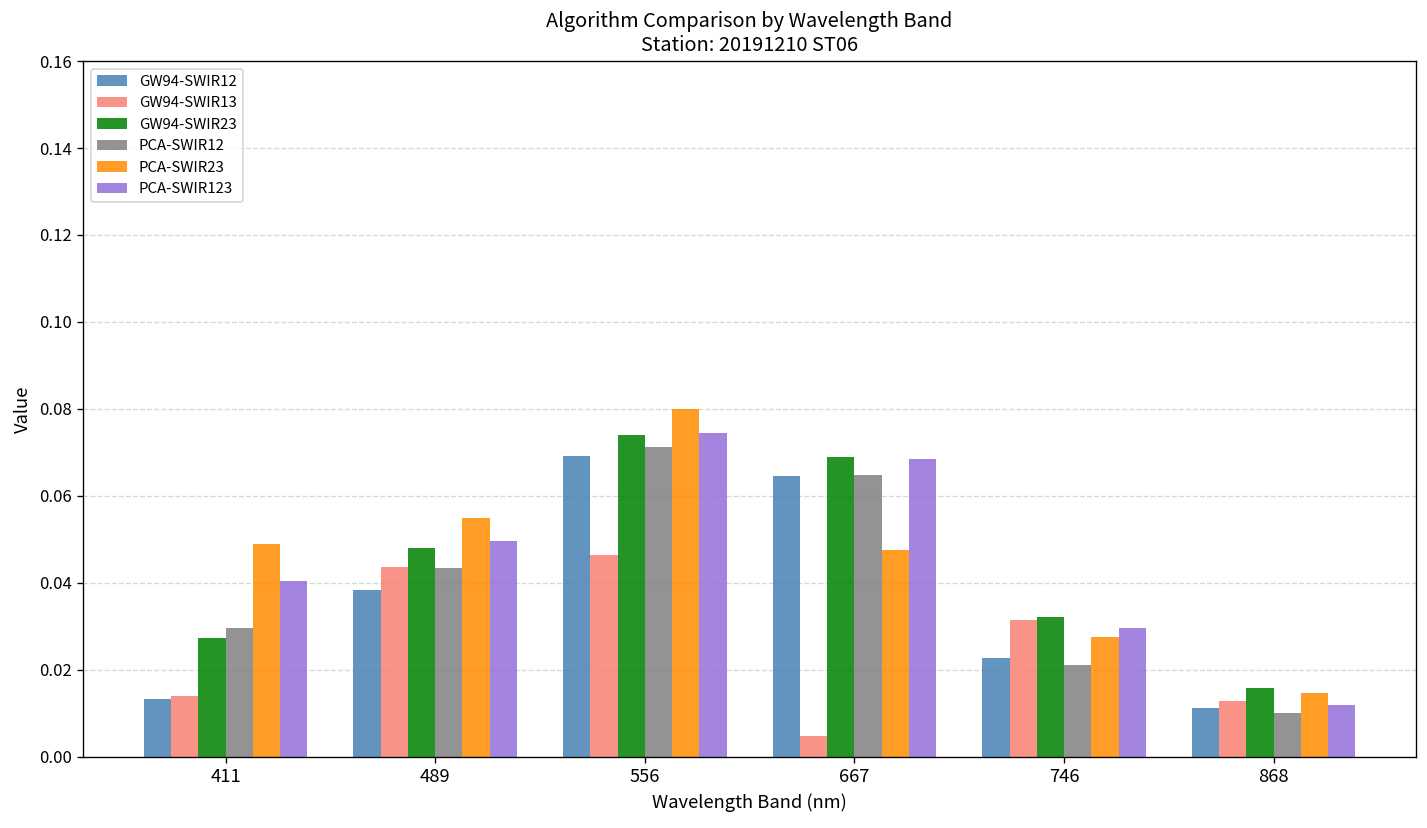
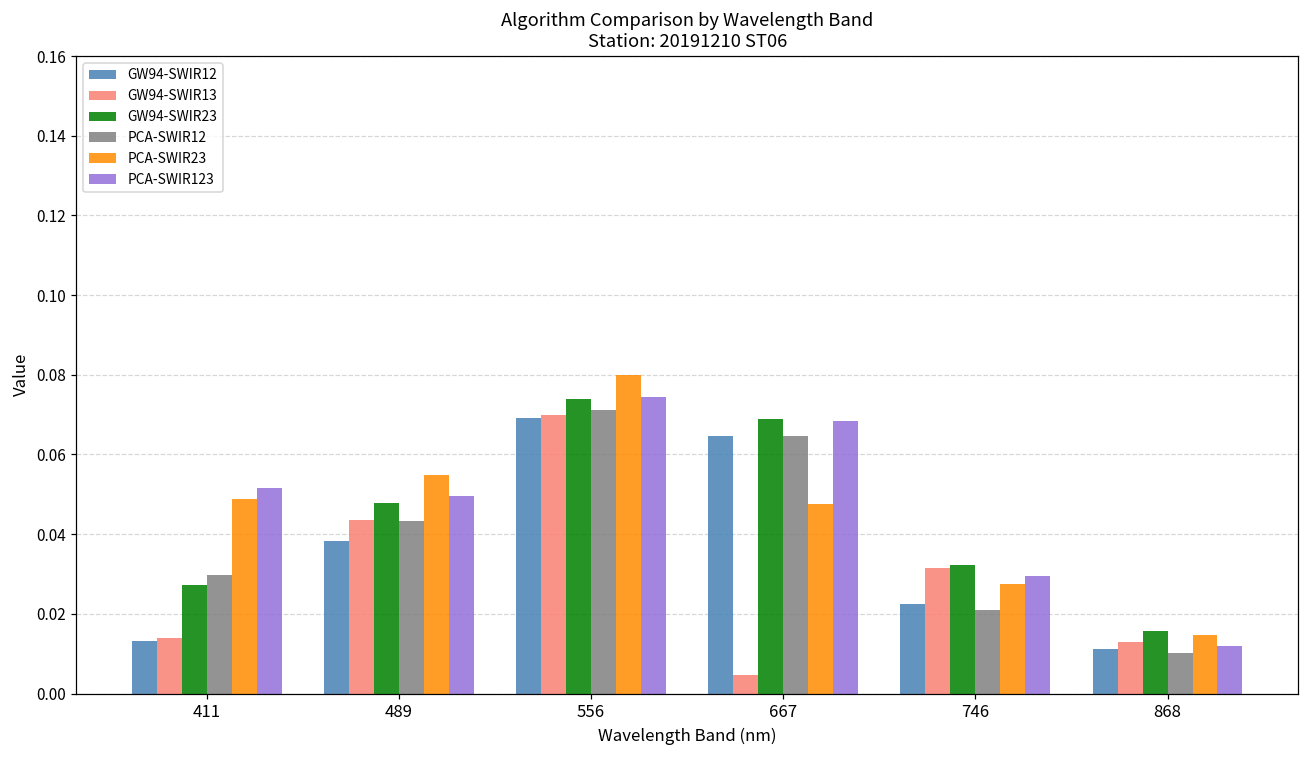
  {
    "GW94-SWIR12": {
      "411": 0.013,
      "489": 0.038,
      "556": 0.069,
      "667": 0.065,
      "746": 0.023,
      "868": 0.011
    },
    "GW94-SWIR13": {
      "411": 0.014,
      "489": 0.044,
-     "556": 0.046,
+     "556": 0.070,
      "667": 0.005,
      "746": 0.031,
      "868": 0.013
    },
    "GW94-SWIR23": {
      "411": 0.027,
      "489": 0.048,
      "556": 0.074,
      "667": 0.069,
      "746": 0.032,
      "868": 0.016
    },
    "PCA-SWIR12": {
      "411": 0.030,
      "489": 0.043,
      "556": 0.071,
      "667": 0.065,
      "746": 0.021,
      "868": 0.010
    },
    "PCA-SWIR23": {
      "411": 0.049,
      "489": 0.055,
      "556": 0.080,
      "667": 0.048,
      "746": 0.027,
      "868": 0.015
    },
    "PCA-SWIR123": {
-     "411": 0.041,
+     "411": 0.052,
      "489": 0.050,
      "556": 0.074,
      "667": 0.068,
      "746": 0.030,
      "868": 0.012
    }
  }
